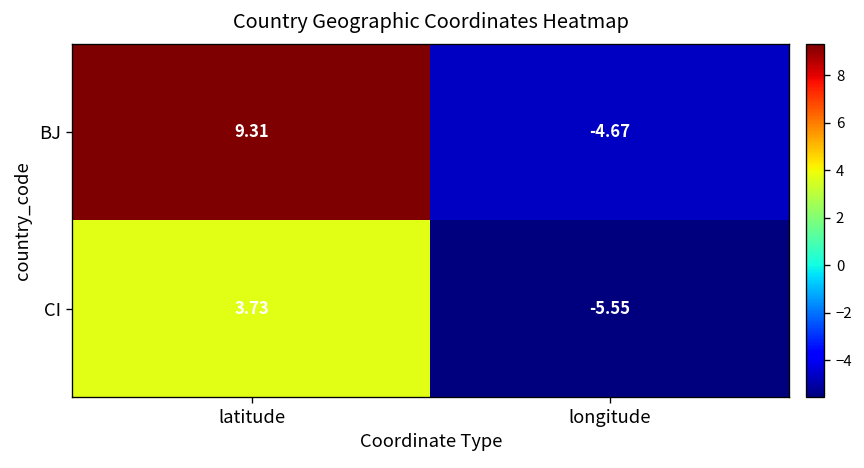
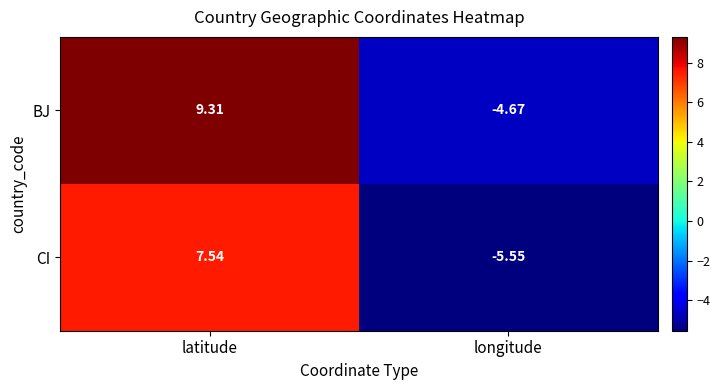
  {
    "BJ": {
      "latitude": 9.31,
      "longitude": -4.67
    },
    "CI": {
-     "latitude": 3.73,
+     "latitude": 7.54,
      "longitude": -5.55
    }
  }
